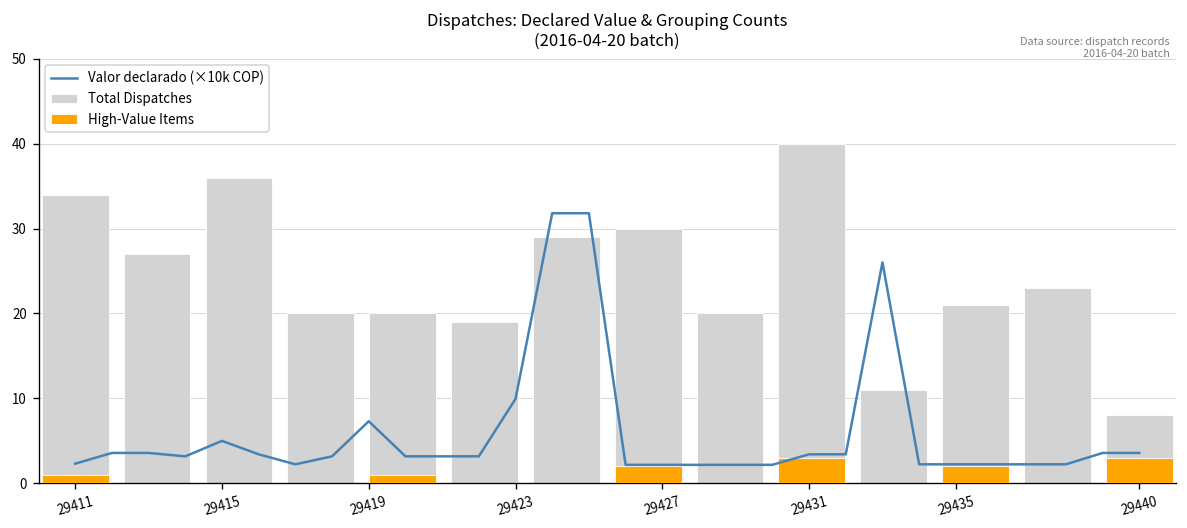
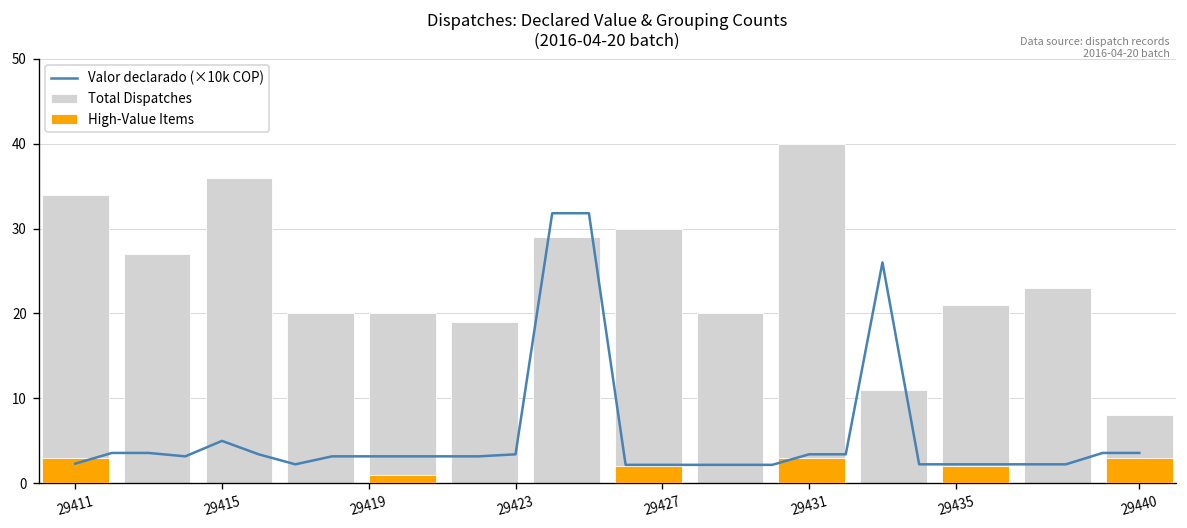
  {
    "Total Dispatches": {
      "29411": 34,
      "29440": 8
    },
    "Valor declarado (×10k COP)": {
      "29411": 2,
      "29415": 5,
-     "29419": 7,
-     "29423": 10,
+     "29419": 3,
+     "29423": 3,
      "29427": 2,
      "29431": 3,
      "29435": 2,
      "29440": 4
    },
    "High-Value Items": {
-     "29411": 1
+     "29411": 3
    }
  }
